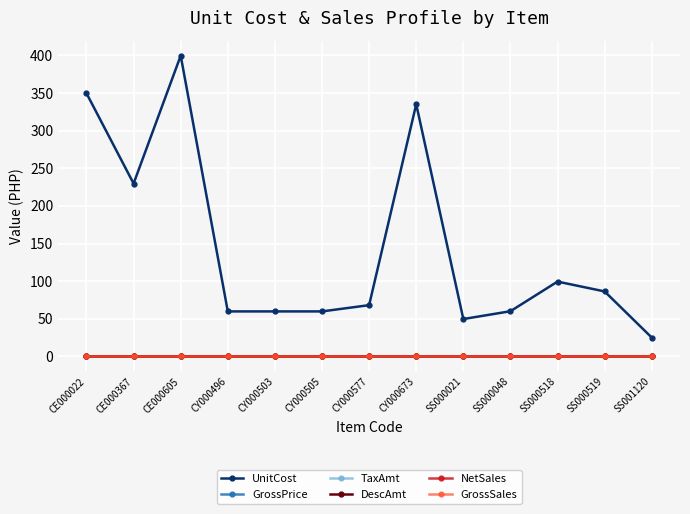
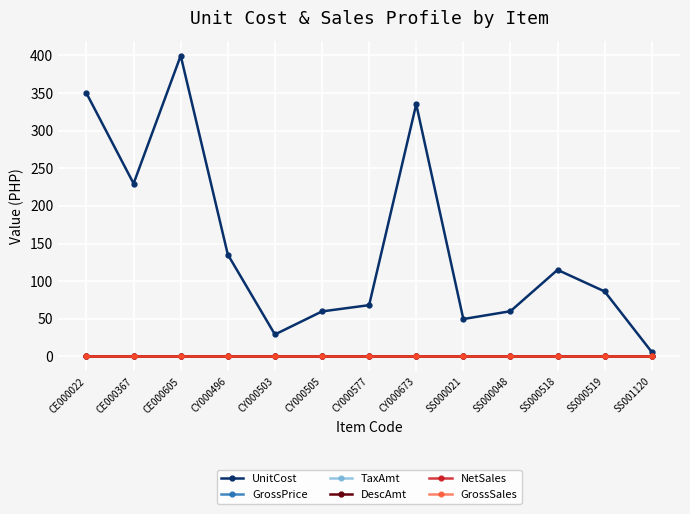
  {
    "UnitCost": {
      "CE000022": 350,
      "CE000367": 230,
      "CE000605": 400,
-     "CY000496": 60,
-     "CY000503": 60,
+     "CY000496": 140,
+     "CY000503": 30,
      "CY000505": 60,
      "CY000577": 70,
      "CY000673": 340,
      "SS000021": 50,
      "SS000048": 60,
-     "SS000518": 100,
+     "SS000518": 120,
      "SS000519": 90,
-     "SS001120": 30
+     "SS001120": 10
    },
    "GrossSales": {
      "CE000022": 0,
      "CE000367": 0,
      "CE000605": 0,
      "CY000496": 0,
      "CY000503": 0,
      "CY000505": 0,
      "CY000577": 0,
      "CY000673": 0,
      "SS000021": 0,
      "SS000048": 0,
      "SS000518": 0,
      "SS000519": 0,
      "SS001120": 0
    }
  }
